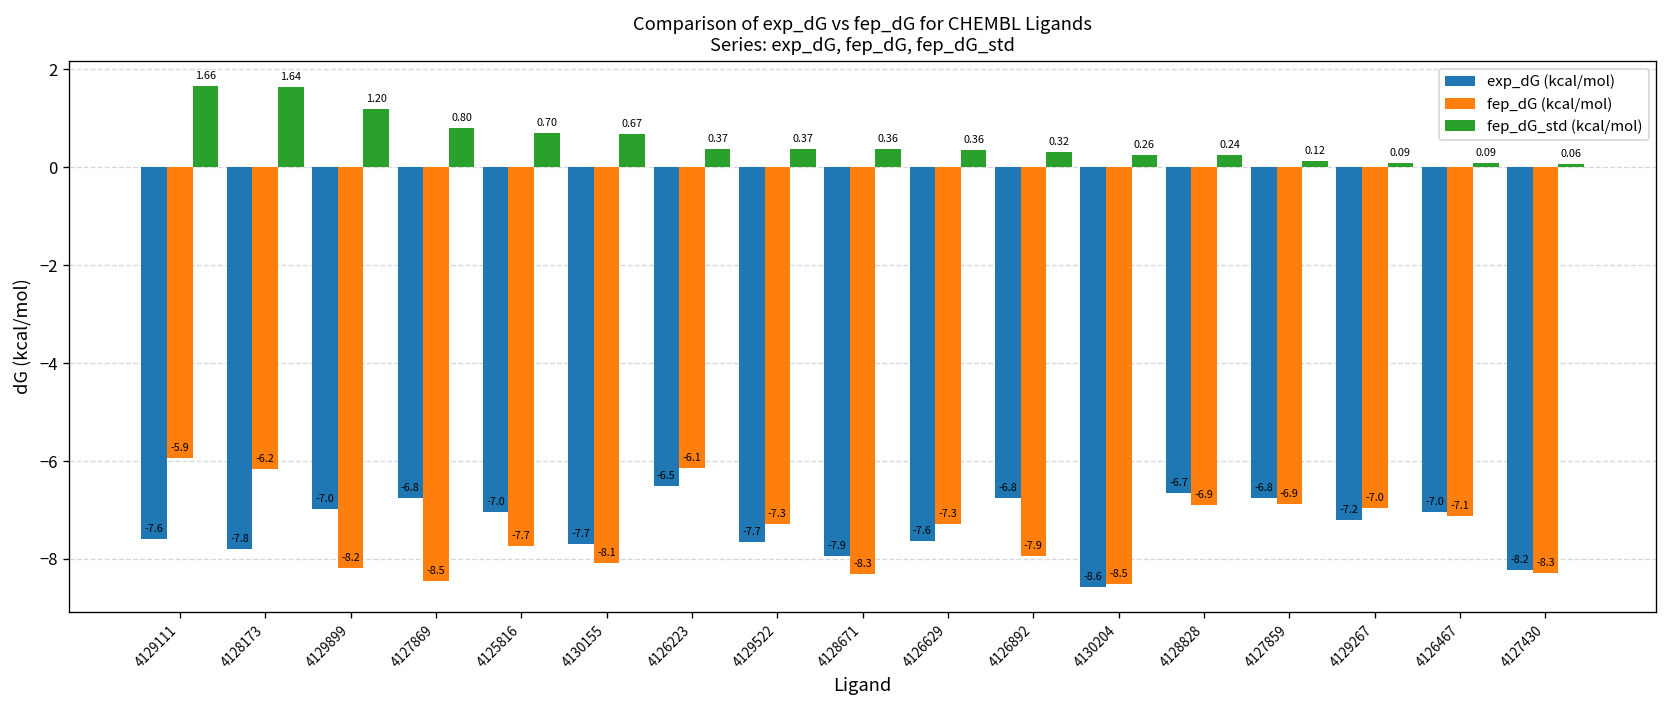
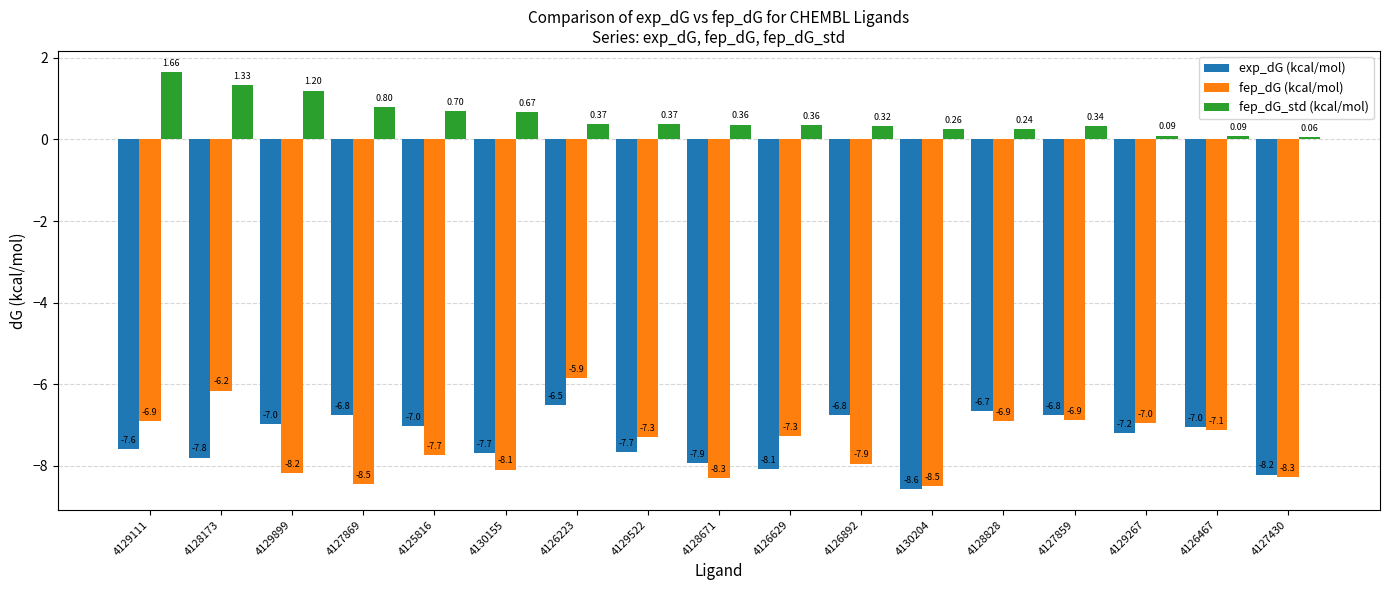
  {
    "exp_dG (kcal/mol)": {
      "4129111": -7.6,
      "4128173": -7.8,
      "4129899": -7.0,
      "4127869": -6.8,
      "4125816": -7.0,
      "4130155": -7.7,
      "4126223": -6.5,
      "4129522": -7.7,
      "4128671": -7.9,
-     "4126629": -7.6,
+     "4126629": -8.1,
      "4126892": -6.8,
      "4130204": -8.6,
      "4128828": -6.7,
      "4127859": -6.8,
      "4129267": -7.2,
      "4126467": -7.0,
      "4127430": -8.2
    },
    "fep_dG (kcal/mol)": {
-     "4129111": -5.9,
+     "4129111": -6.9,
      "4128173": -6.2,
      "4129899": -8.2,
      "4127869": -8.5,
      "4125816": -7.7,
      "4130155": -8.1,
-     "4126223": -6.1,
+     "4126223": -5.9,
      "4129522": -7.3,
      "4128671": -8.3,
      "4126629": -7.3,
      "4126892": -7.9,
      "4130204": -8.5,
      "4128828": -6.9,
      "4127859": -6.9,
      "4129267": -7.0,
      "4126467": -7.1,
      "4127430": -8.3
    },
    "fep_dG_std (kcal/mol)": {
      "4129111": 1.66,
-     "4128173": 1.64,
+     "4128173": 1.33,
      "4129899": 1.20,
      "4127869": 0.80,
      "4125816": 0.70,
      "4130155": 0.67,
      "4126223": 0.37,
      "4129522": 0.37,
      "4128671": 0.36,
      "4126629": 0.36,
      "4126892": 0.32,
      "4130204": 0.26,
      "4128828": 0.24,
-     "4127859": 0.12,
+     "4127859": 0.34,
      "4129267": 0.09,
      "4126467": 0.09,
      "4127430": 0.06
    }
  }
